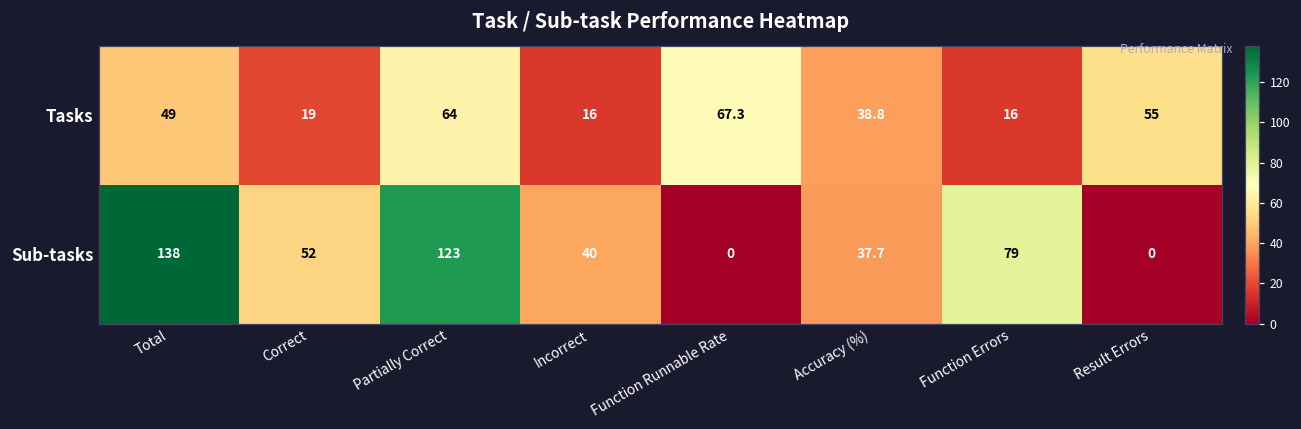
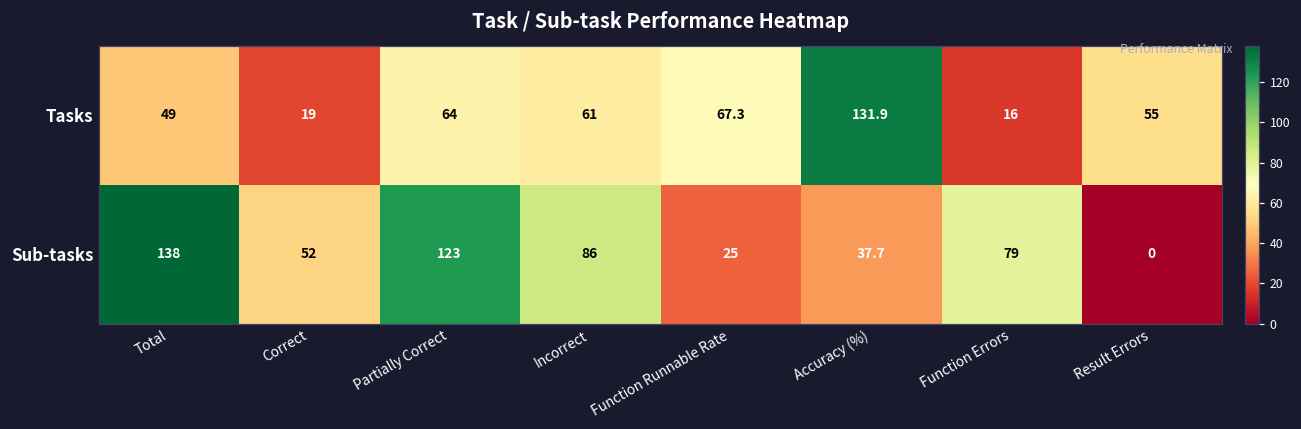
  {
    "Tasks": {
      "Total": 49,
      "Correct": 19,
      "Partially Correct": 64,
-     "Incorrect": 16,
+     "Incorrect": 61,
      "Function Runnable Rate": 67.3,
-     "Accuracy (%)": 38.8,
+     "Accuracy (%)": 131.9,
      "Function Errors": 16
    },
    "Sub-tasks": {
      "Total": 138,
      "Correct": 52,
      "Partially Correct": 123,
-     "Incorrect": 40,
-     "Function Runnable Rate": 0,
+     "Incorrect": 86,
+     "Function Runnable Rate": 25,
      "Accuracy (%)": 37.7,
      "Function Errors": 79,
      "Result Errors": 0
    }
  }
